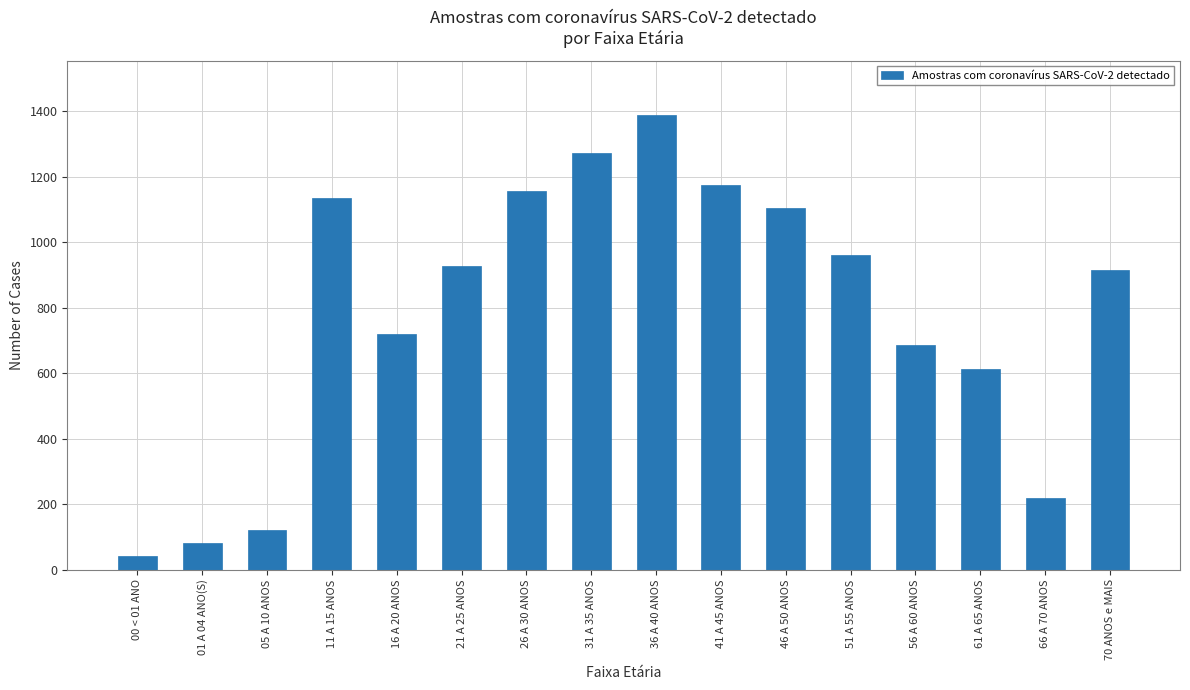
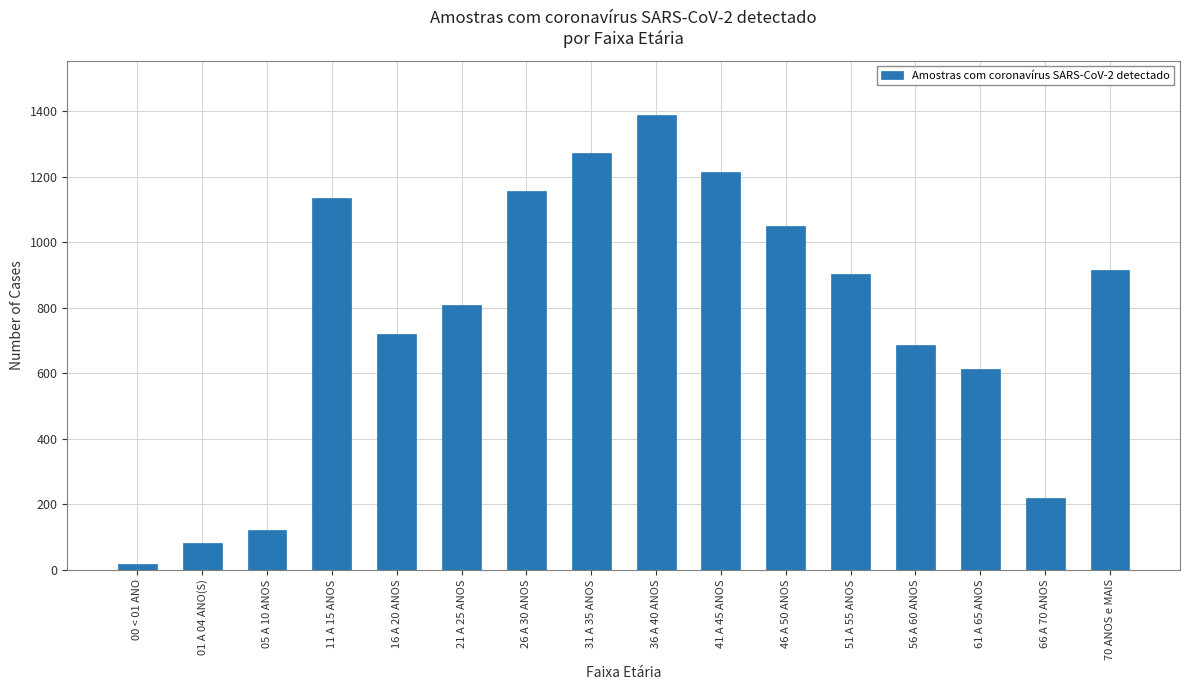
  {
-   "00 < 01 ANO": 40,
+   "00 < 01 ANO": 20,
    "01 A 04 ANO(S)": 80,
    "05 A 10 ANOS": 120,
    "11 A 15 ANOS": 1140,
    "16 A 20 ANOS": 720,
-   "21 A 25 ANOS": 930,
+   "21 A 25 ANOS": 810,
    "26 A 30 ANOS": 1160,
    "31 A 35 ANOS": 1270,
    "36 A 40 ANOS": 1390,
-   "41 A 45 ANOS": 1180,
-   "46 A 50 ANOS": 1100,
-   "51 A 55 ANOS": 960,
+   "41 A 45 ANOS": 1220,
+   "46 A 50 ANOS": 1050,
+   "51 A 55 ANOS": 900,
    "56 A 60 ANOS": 690,
    "61 A 65 ANOS": 610,
    "66 A 70 ANOS": 220,
    "70 ANOS e MAIS": 920
  }
